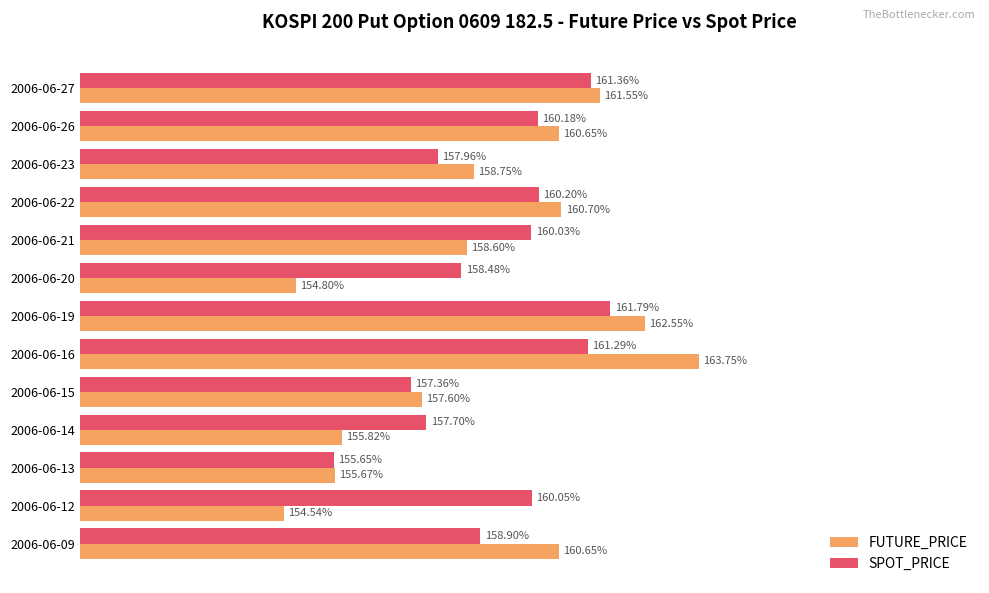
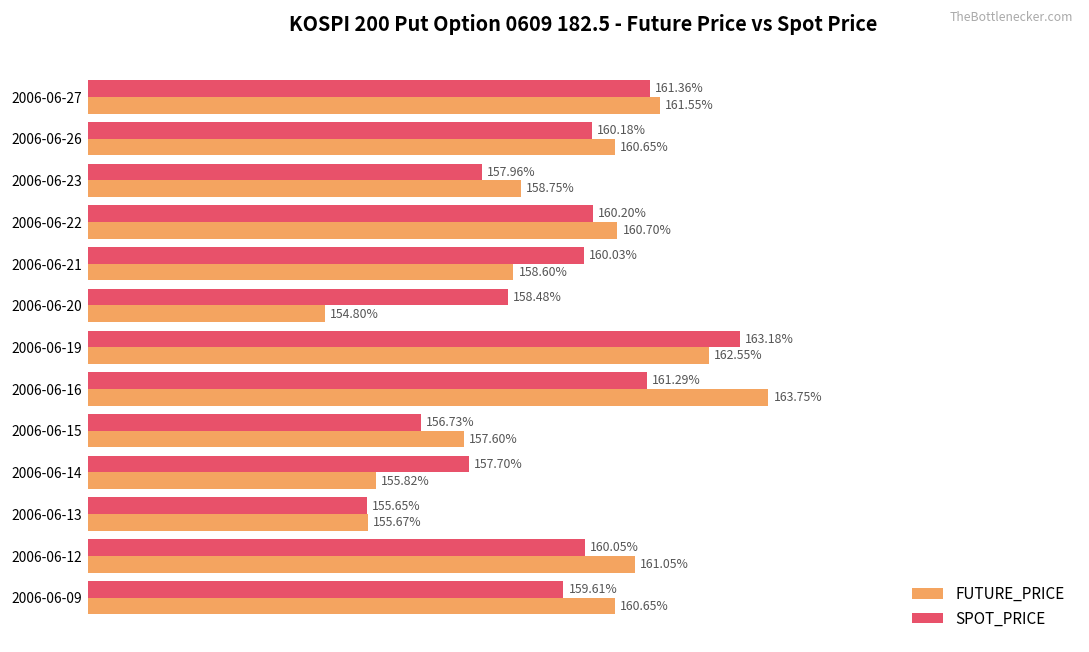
  {
    "FUTURE_PRICE": {
      "2006-06-27": "161.55%",
      "2006-06-26": "160.65%",
      "2006-06-23": "158.75%",
      "2006-06-22": "160.70%",
      "2006-06-21": "158.60%",
      "2006-06-20": "154.80%",
      "2006-06-19": "162.55%",
      "2006-06-16": "163.75%",
      "2006-06-15": "157.60%",
      "2006-06-14": "155.82%",
      "2006-06-13": "155.67%",
-     "2006-06-12": "154.54%",
+     "2006-06-12": "161.05%",
      "2006-06-09": "160.65%"
    },
    "SPOT_PRICE": {
      "2006-06-27": "161.36%",
      "2006-06-26": "160.18%",
      "2006-06-23": "157.96%",
      "2006-06-22": "160.20%",
      "2006-06-21": "160.03%",
      "2006-06-20": "158.48%",
-     "2006-06-19": "161.79%",
+     "2006-06-19": "163.18%",
      "2006-06-16": "161.29%",
-     "2006-06-15": "157.36%",
+     "2006-06-15": "156.73%",
      "2006-06-14": "157.70%",
      "2006-06-13": "155.65%",
      "2006-06-12": "160.05%",
-     "2006-06-09": "158.90%"
+     "2006-06-09": "159.61%"
    }
  }
